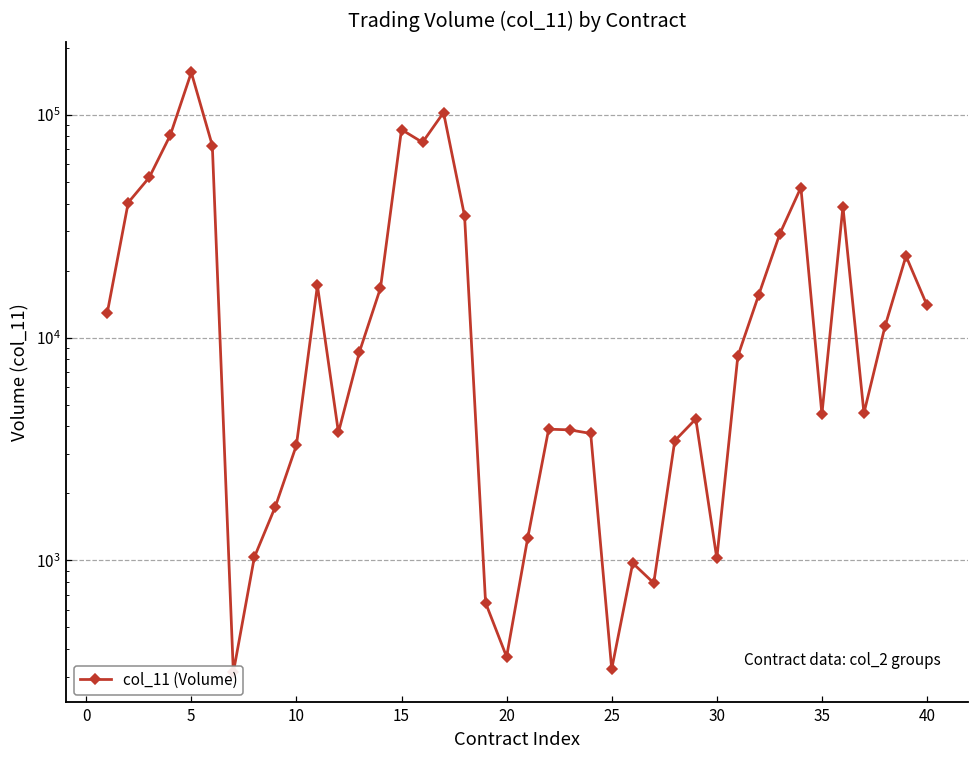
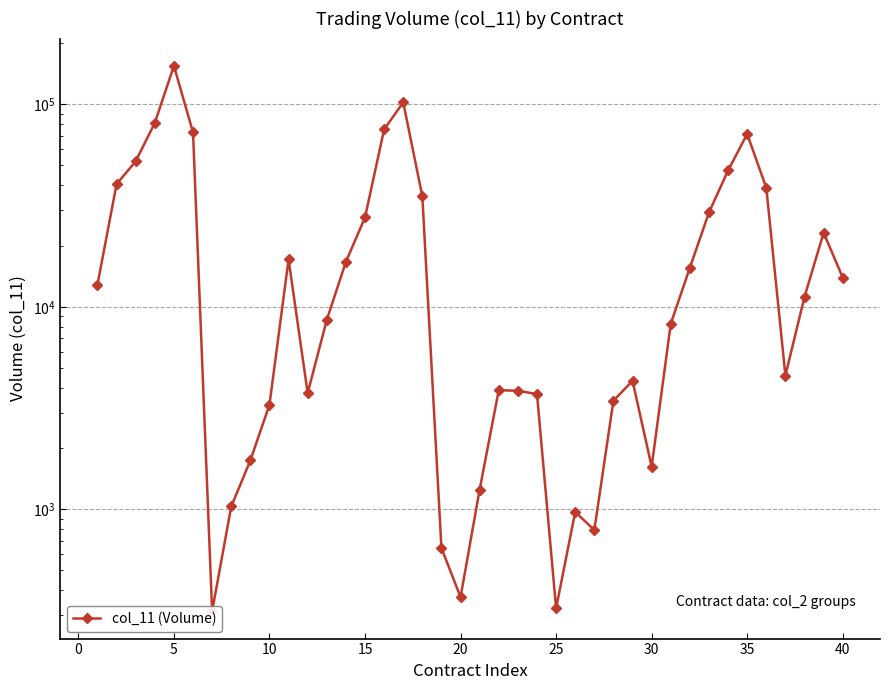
  {
    "5": 160000,
    "10": 3300,
-   "15": 86000,
+   "15": 28000,
    "20": 370,
    "25": 330,
-   "30": 1000,
-   "35": 4500,
+   "30": 1600,
+   "35": 71000,
    "40": 14000
  }
